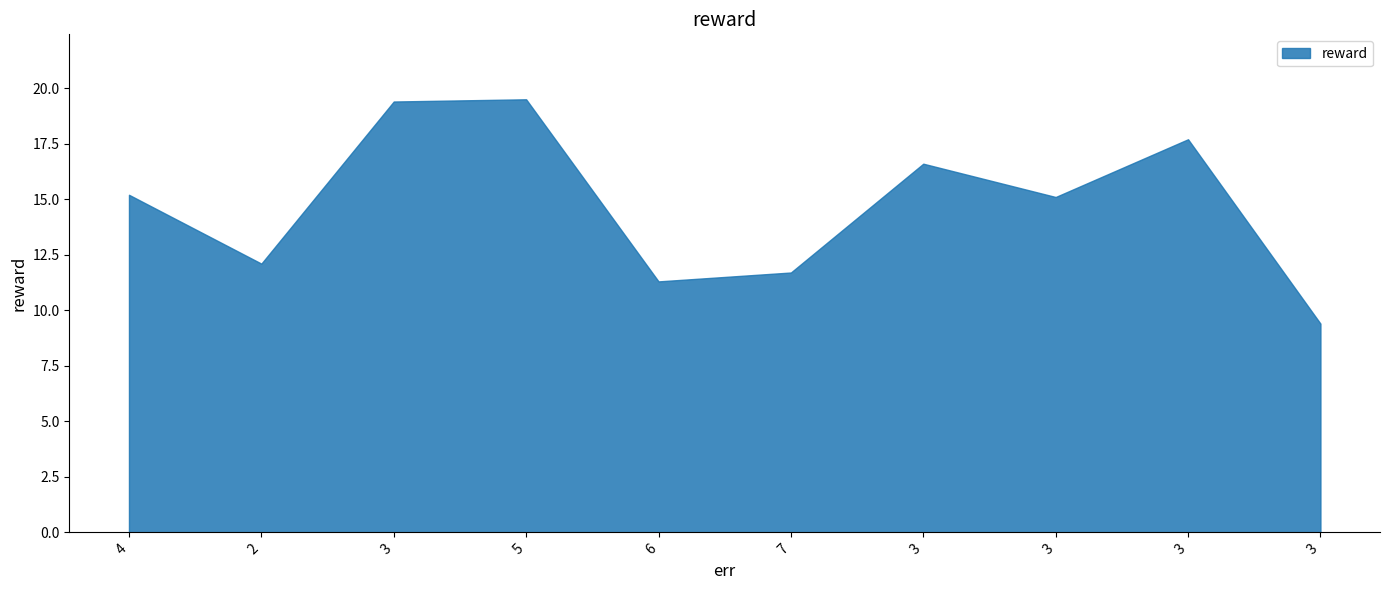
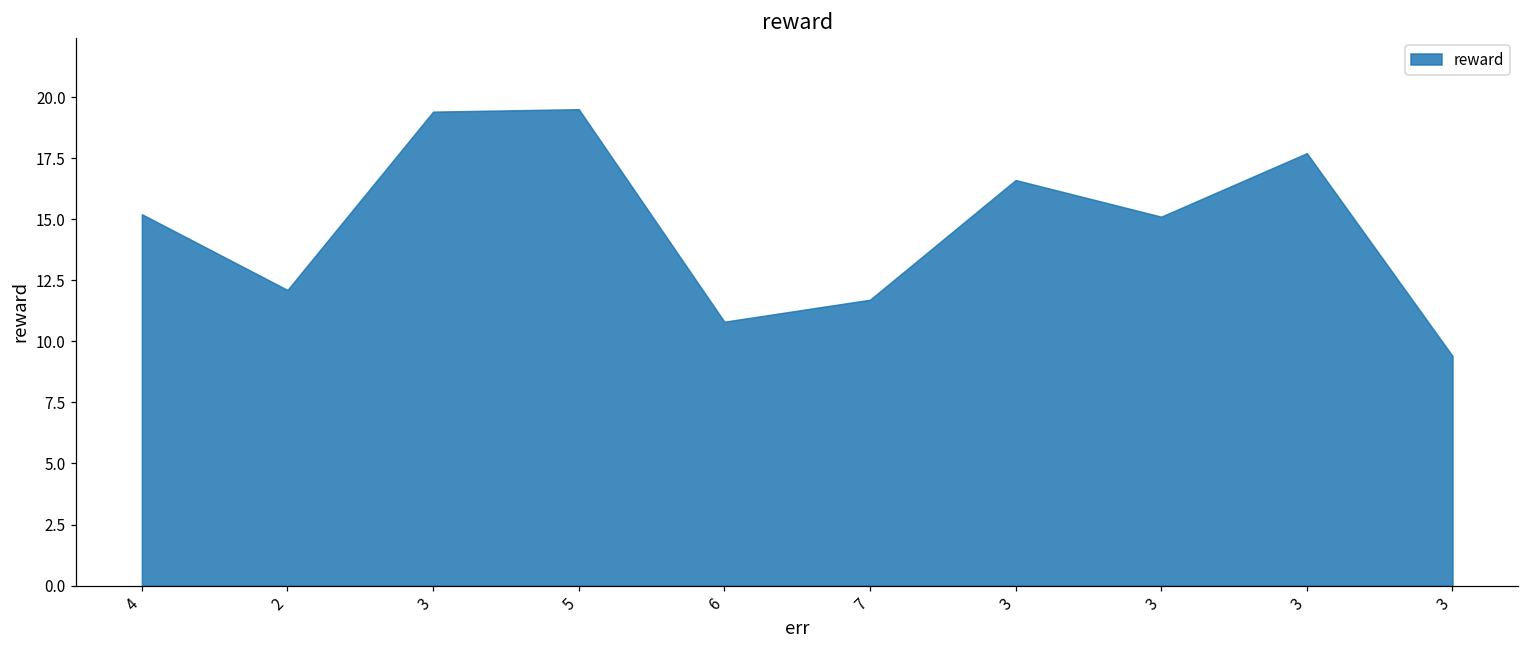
  {
    "4": 15.2,
    "2": 12.1,
    "5": 19.5,
-   "6": 11.3,
+   "6": 10.8,
    "7": 11.7
  }
